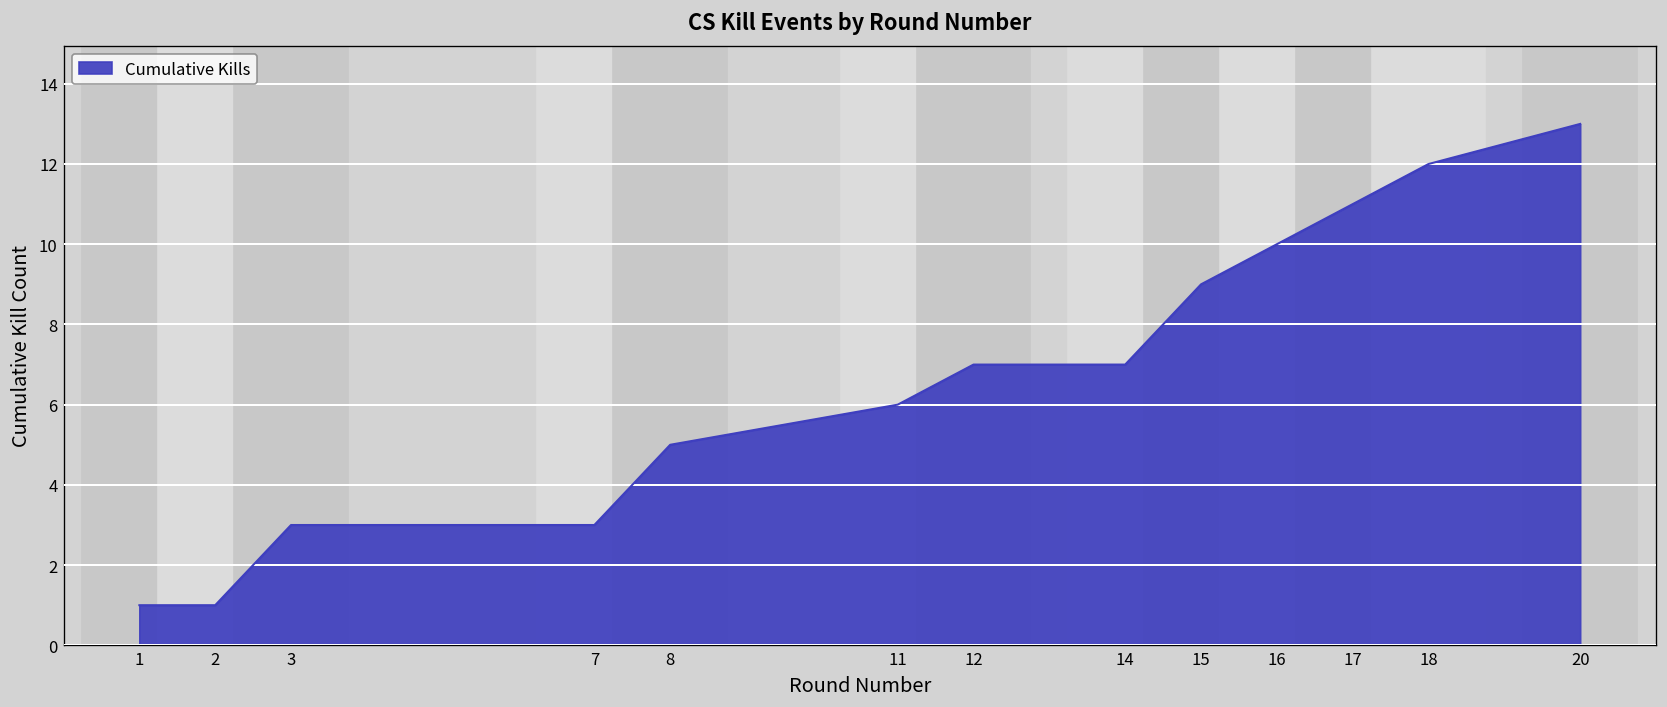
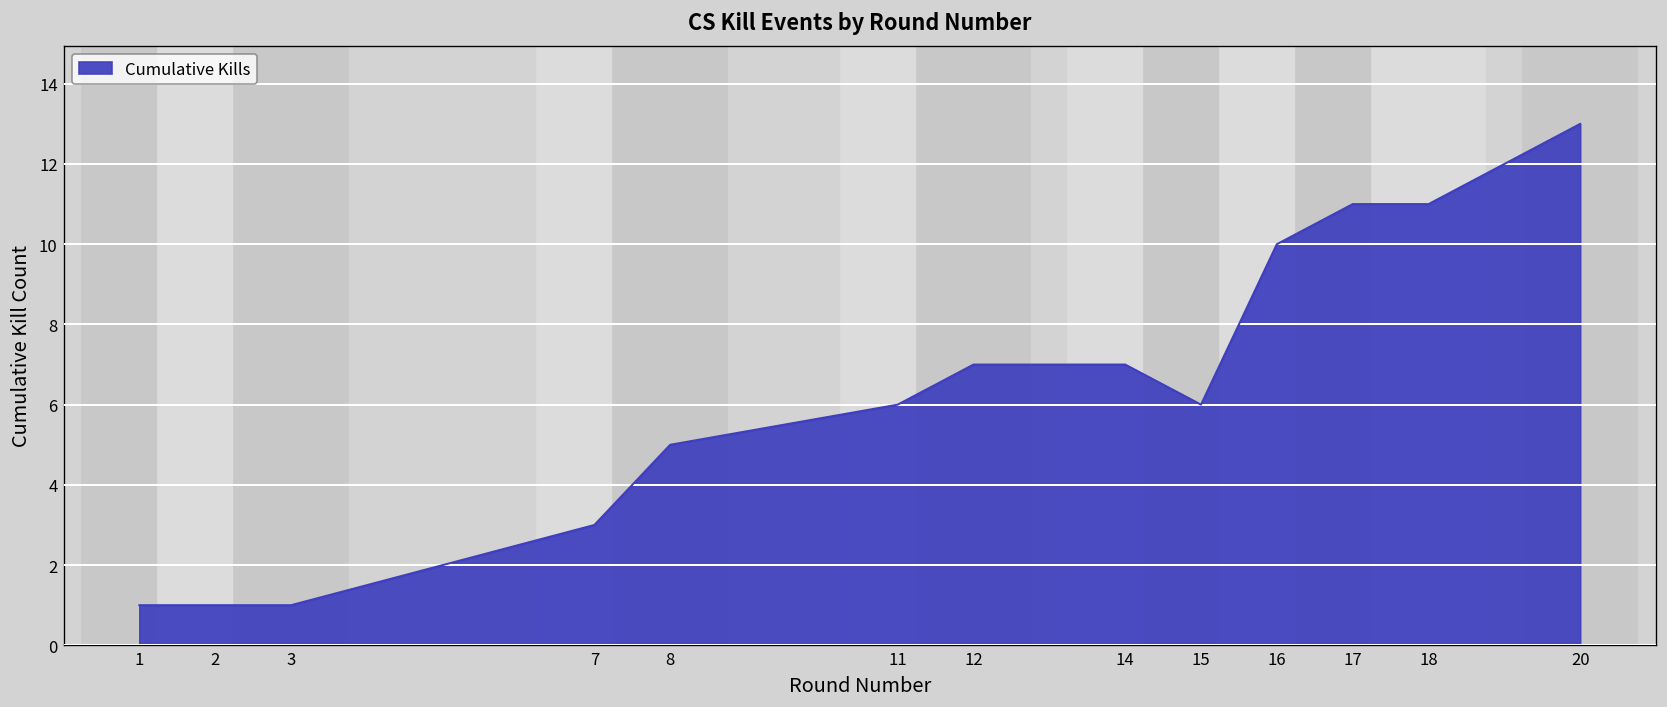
  {
    "1": 1,
    "2": 1,
-   "3": 3,
+   "3": 1,
    "7": 3,
    "8": 5,
    "11": 6,
    "12": 7,
    "14": 7,
-   "15": 9,
+   "15": 6,
    "16": 10,
    "17": 11,
-   "18": 12,
+   "18": 11,
    "20": 13
  }
